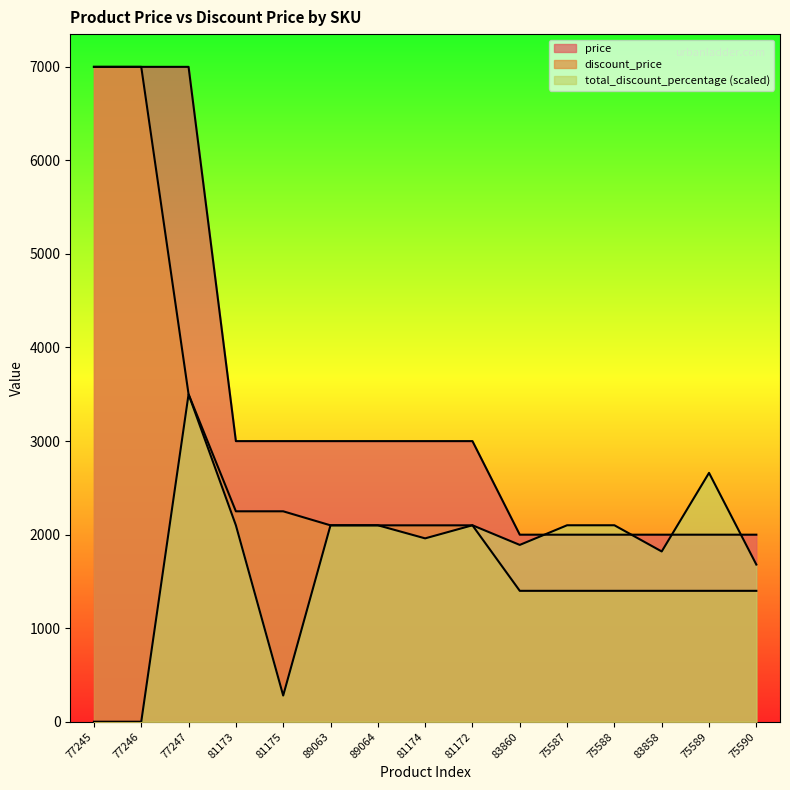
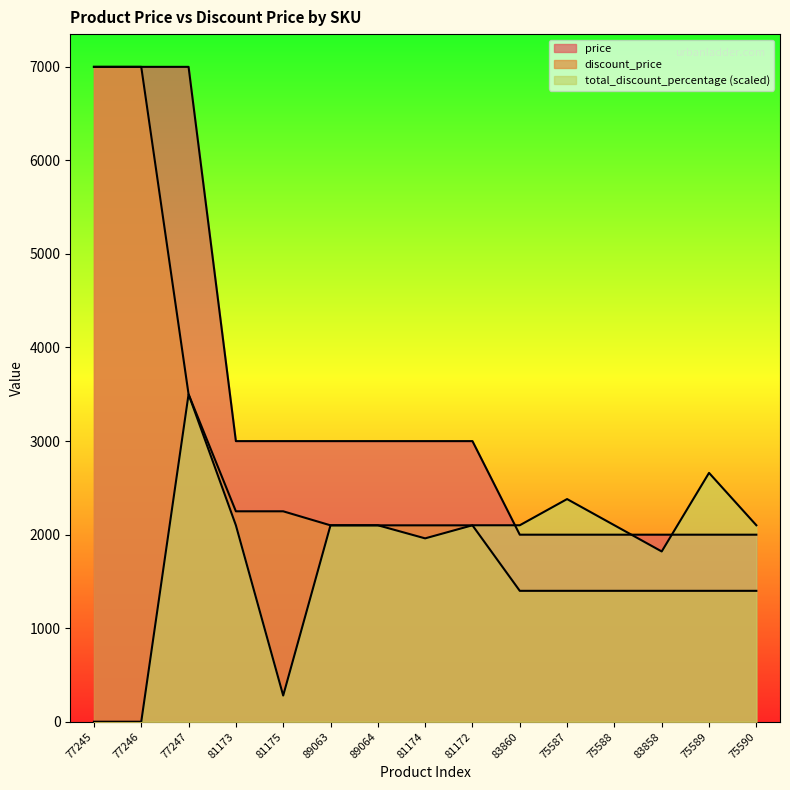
  {
    "total_discount_percentage (scaled)": {
      "77245": 0,
      "77246": 0,
      "81173": 2100,
      "81175": 300,
      "81174": 2000,
-     "83860": 1900,
-     "75587": 2100,
+     "83860": 2100,
+     "75587": 2400,
      "75588": 2100,
      "83858": 1800,
      "75589": 2700,
-     "75590": 1700
+     "75590": 2100
    }
  }
